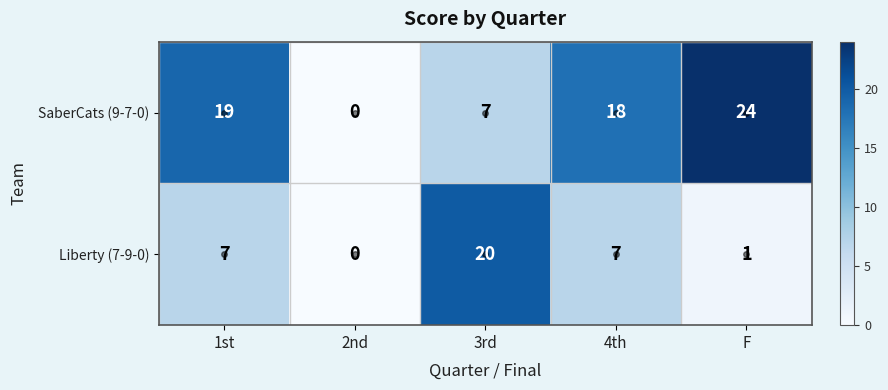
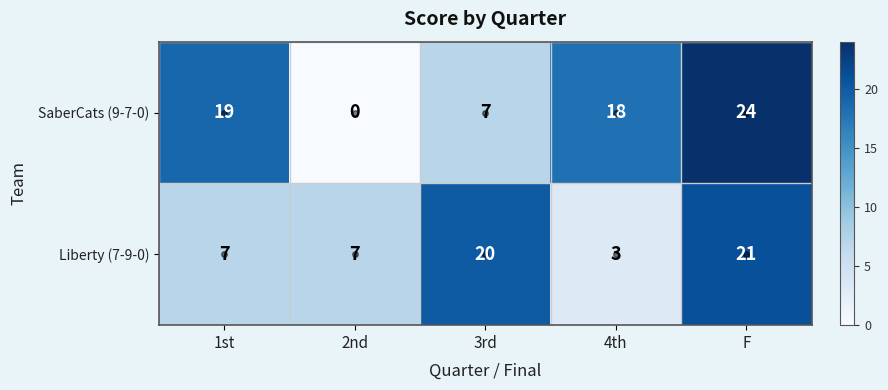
  {
    "Liberty (7-9-0)": {
-     "2nd": 0,
-     "4th": 7,
-     "F": 1
+     "2nd": 7,
+     "4th": 3,
+     "F": 21
    }
  }
